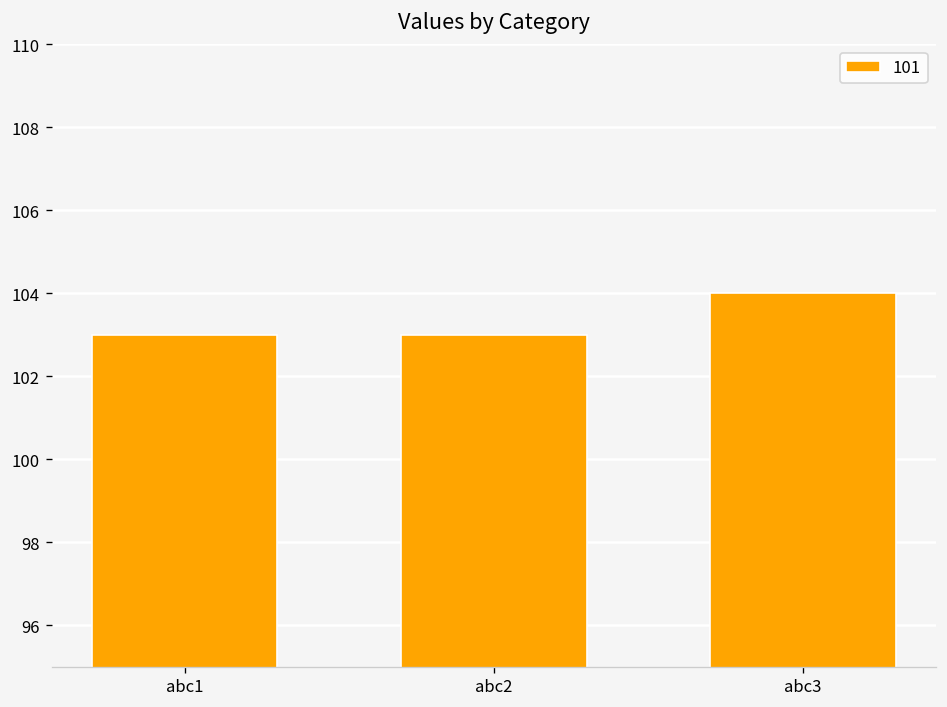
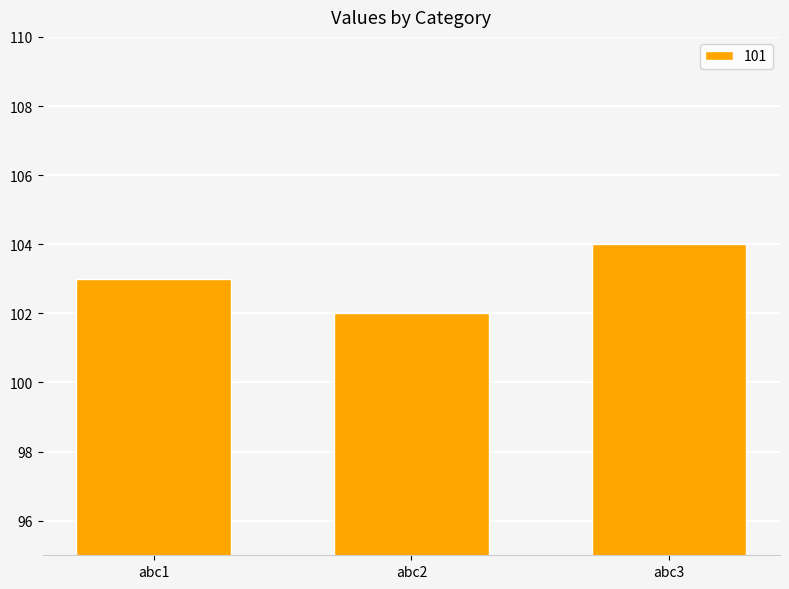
  {
    "abc1": 103,
-   "abc2": 103,
+   "abc2": 102,
    "abc3": 104
  }
